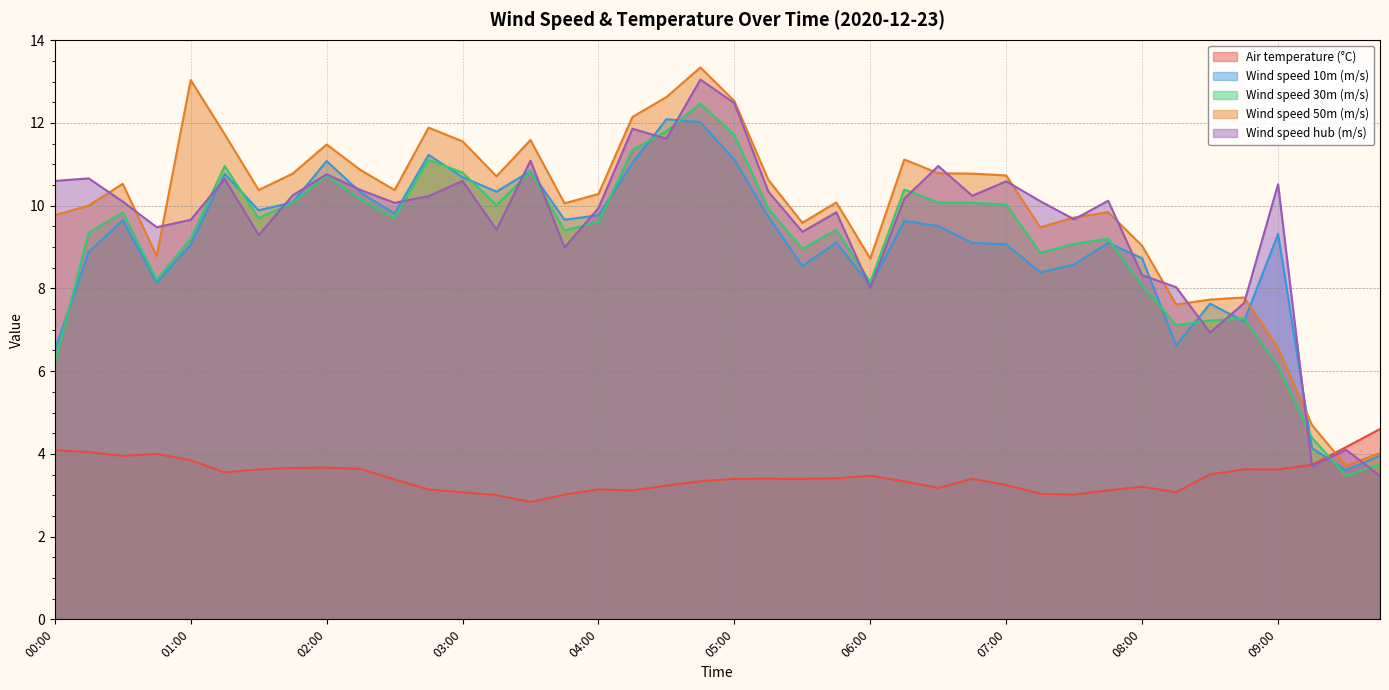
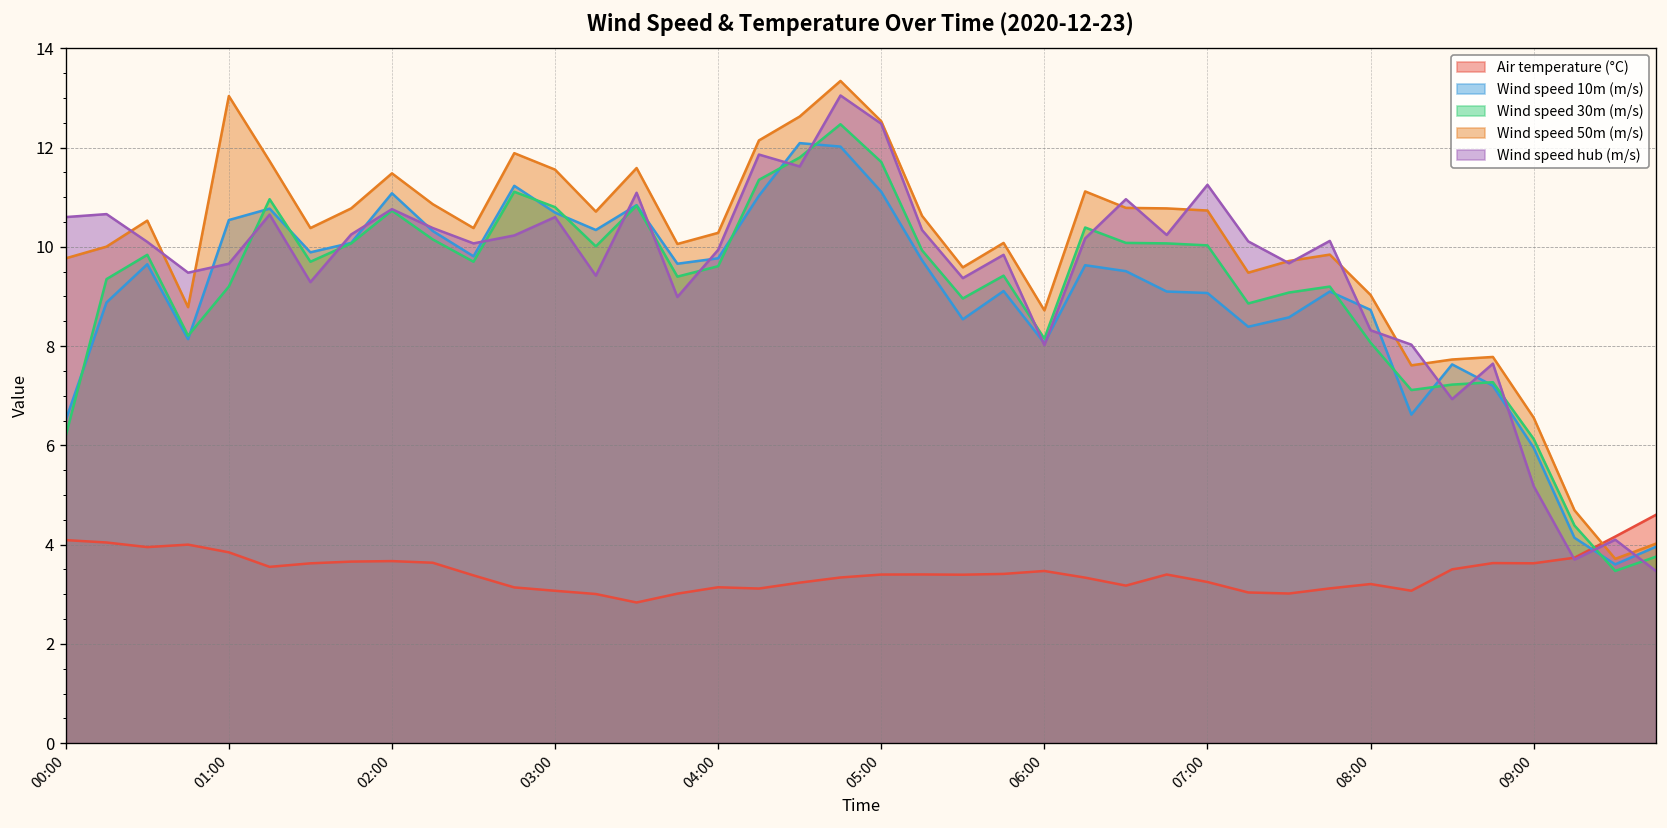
  {
    "Wind speed 10m (m/s)": {
      "00:00": 6.5,
-     "01:00": 9.1,
+     "01:00": 10.5,
      "02:00": 11.1,
      "03:00": 10.7,
      "04:00": 9.8,
      "05:00": 11.1,
      "07:00": 9.1,
      "08:00": 8.7,
-     "09:00": 9.3
+     "09:00": 6.0
    },
    "Wind speed 30m (m/s)": {
      "00:00": 6.2,
      "01:00": 9.2,
      "03:00": 10.8,
      "04:00": 9.6,
      "05:00": 11.7,
      "06:00": 8.2,
      "07:00": 10.0,
      "08:00": 8.1,
      "09:00": 6.1
    },
    "Wind speed hub (m/s)": {
      "00:00": 10.6,
      "01:00": 9.7,
      "03:00": 10.6,
      "04:00": 9.9,
-     "07:00": 10.6,
+     "07:00": 11.3,
      "08:00": 8.3,
-     "09:00": 10.5
+     "09:00": 5.2
    }
  }
